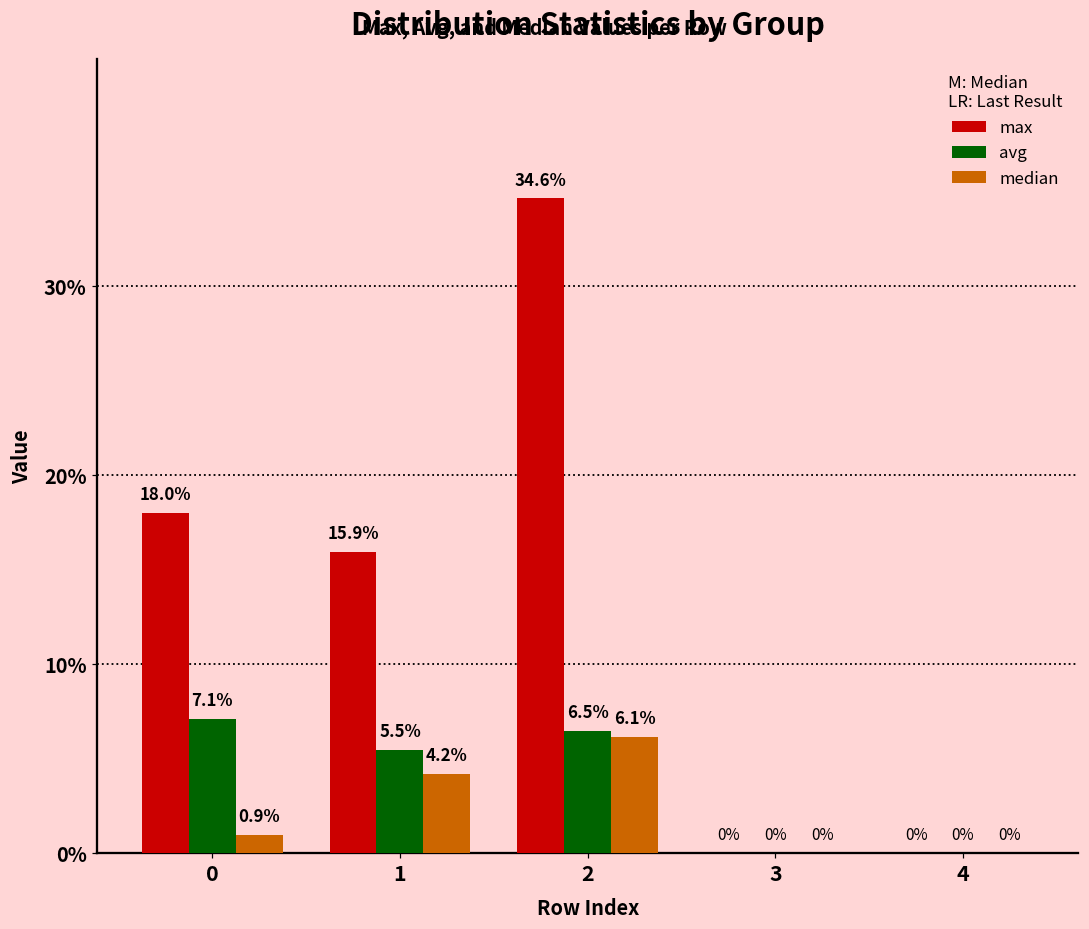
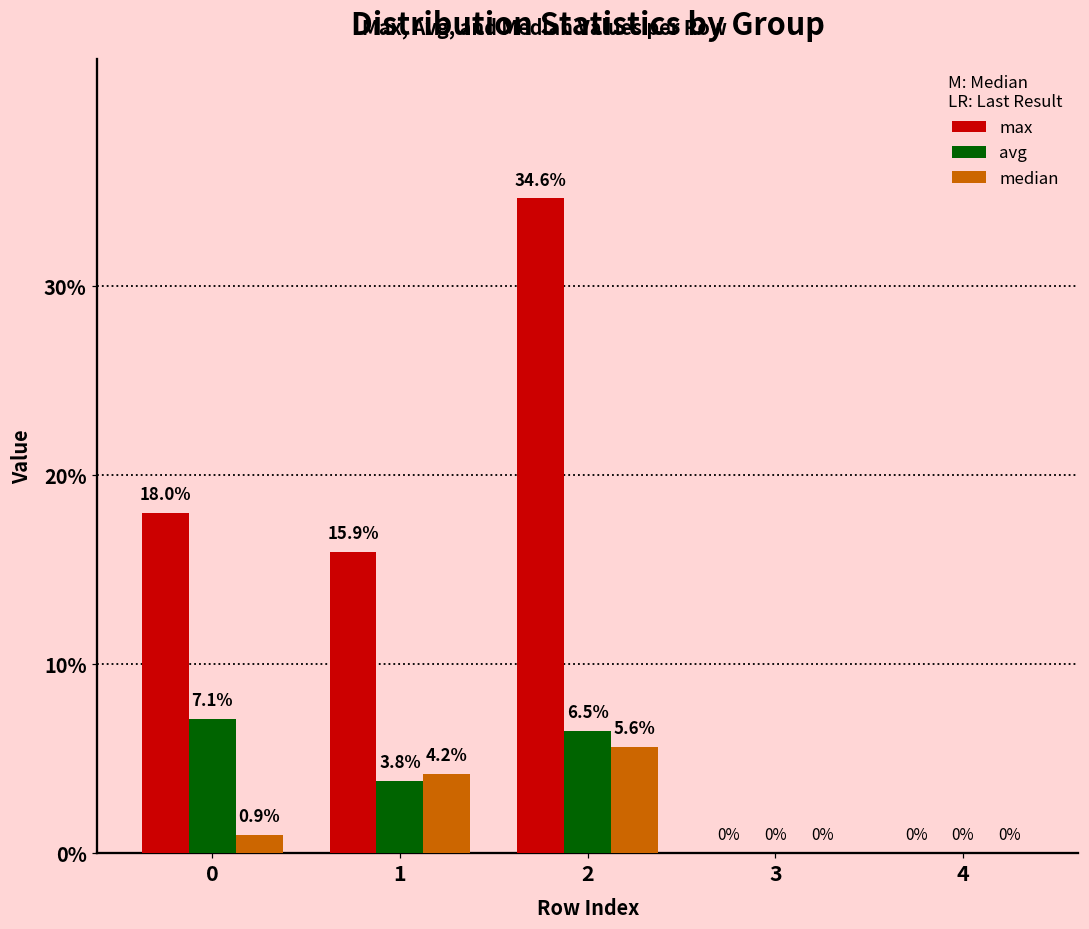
  {
    "max": {
      "0": "18.0%",
      "1": "15.9%",
      "2": "34.6%",
      "3": "0%",
      "4": "0%"
    },
    "avg": {
      "0": "7.1%",
-     "1": "5.5%",
+     "1": "3.8%",
      "2": "6.5%",
      "3": "0%",
      "4": "0%"
    },
    "median": {
      "0": "0.9%",
      "1": "4.2%",
-     "2": "6.1%",
+     "2": "5.6%",
      "3": "0%",
      "4": "0%"
    }
  }
